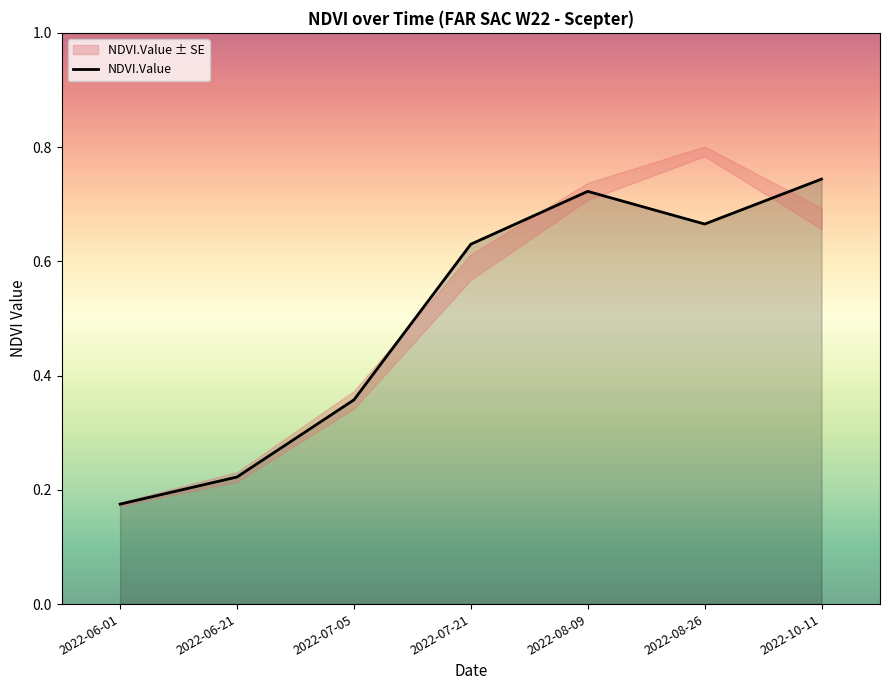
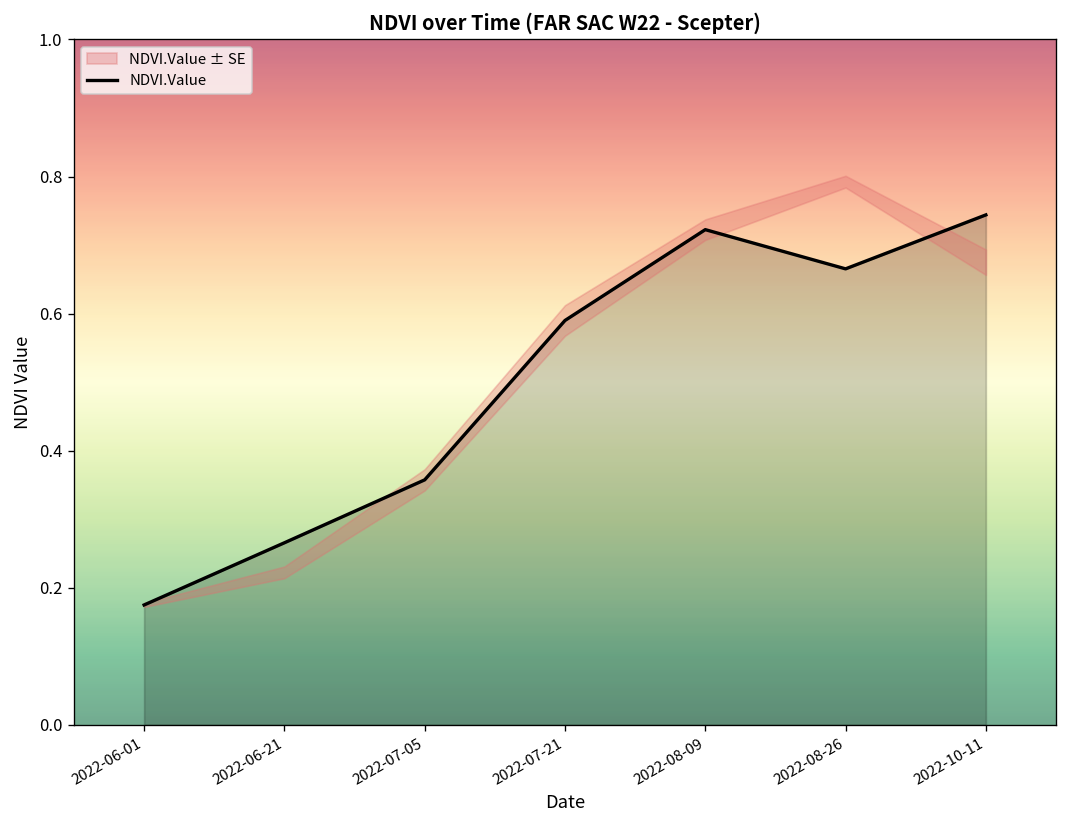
  {
    "NDVI.Value": {
-     "2022-06-21": 0.22,
+     "2022-06-21": 0.27,
      "2022-07-05": 0.36,
-     "2022-07-21": 0.63,
+     "2022-07-21": 0.59,
      "2022-08-09": 0.72,
      "2022-08-26": 0.67,
      "2022-10-11": 0.74
    }
  }
